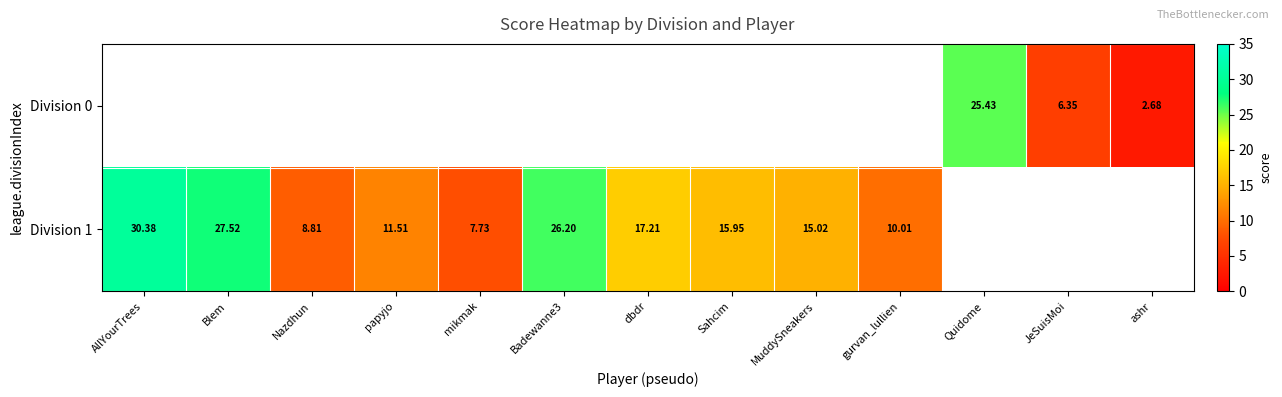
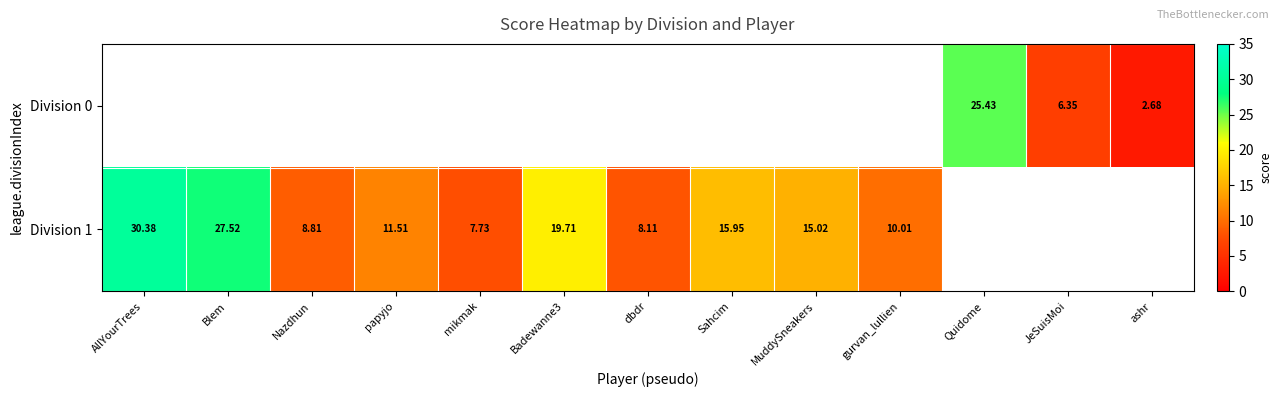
  {
    "Division 0": {
      "Quidome": 25.43,
      "JeSuisMoi": 6.35,
      "ashr": 2.68
    },
    "Division 1": {
      "AllYourTrees": 30.38,
      "Blem": 27.52,
      "Nazdhun": 8.81,
      "papyjo": 11.51,
      "mikmak": 7.73,
-     "Badewanne3": 26.20,
-     "dbdr": 17.21,
+     "Badewanne3": 19.71,
+     "dbdr": 8.11,
      "Sahcim": 15.95,
      "MuddySneakers": 15.02,
      "gurvan_lullien": 10.01
    }
  }
